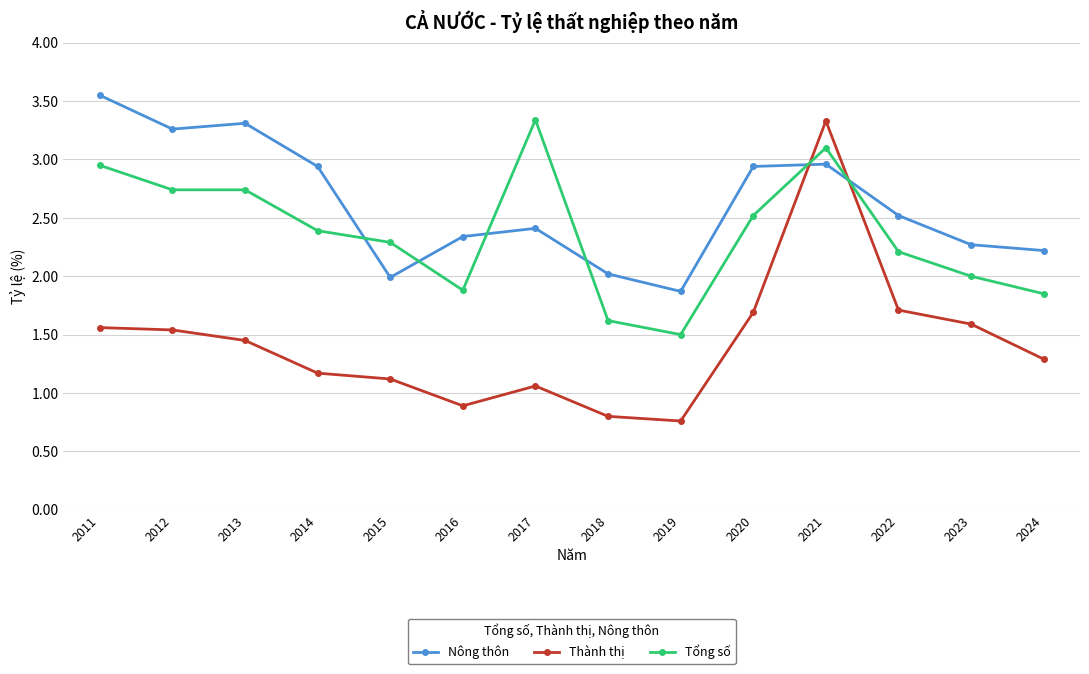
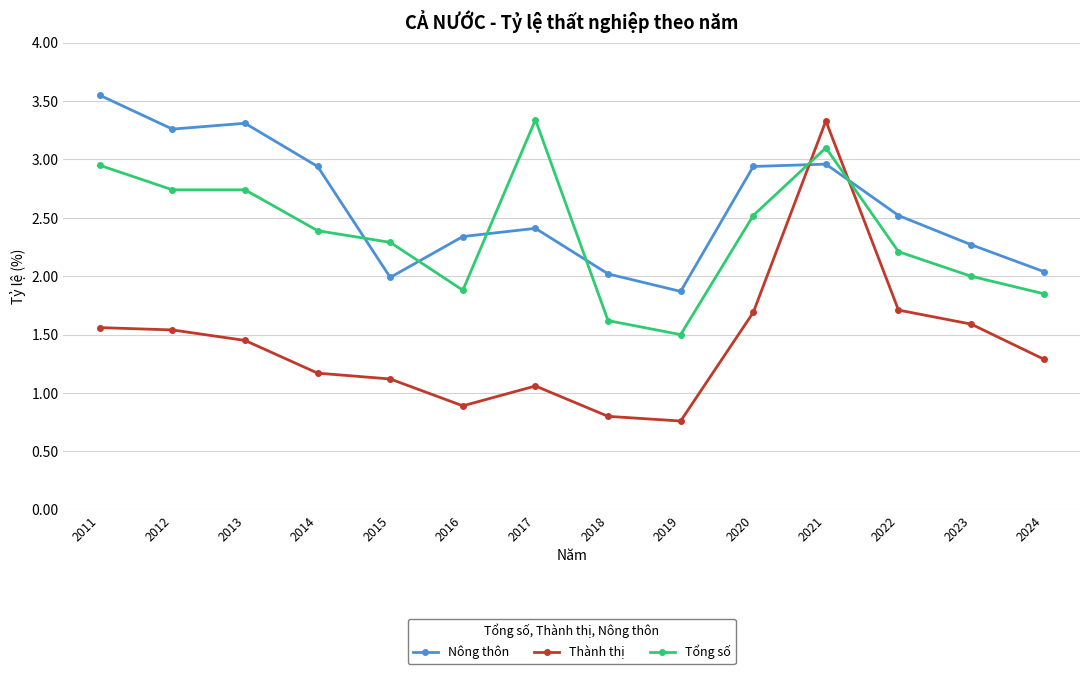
  {
    "Nông thôn": {
      "2011": 3.55,
      "2012": 3.26,
      "2013": 3.31,
      "2014": 2.94,
      "2015": 1.99,
      "2016": 2.34,
      "2017": 2.41,
      "2018": 2.02,
      "2019": 1.87,
      "2020": 2.94,
      "2021": 2.96,
      "2022": 2.52,
      "2023": 2.27,
-     "2024": 2.22
+     "2024": 2.04
    },
    "Thành thị": {
      "2011": 1.56,
      "2012": 1.54,
      "2013": 1.45,
      "2014": 1.17,
      "2015": 1.12,
      "2016": 0.89,
      "2017": 1.06,
      "2018": 0.80,
      "2019": 0.76,
      "2020": 1.69,
      "2021": 3.33,
      "2022": 1.71,
      "2023": 1.59,
      "2024": 1.29
    },
    "Tổng số": {
      "2011": 2.95,
      "2012": 2.74,
      "2013": 2.74,
      "2014": 2.39,
      "2015": 2.29,
      "2016": 1.88,
      "2017": 3.34,
      "2018": 1.62,
      "2019": 1.50,
      "2020": 2.52,
      "2021": 3.10,
      "2022": 2.21,
      "2023": 2.00,
      "2024": 1.85
    }
  }
